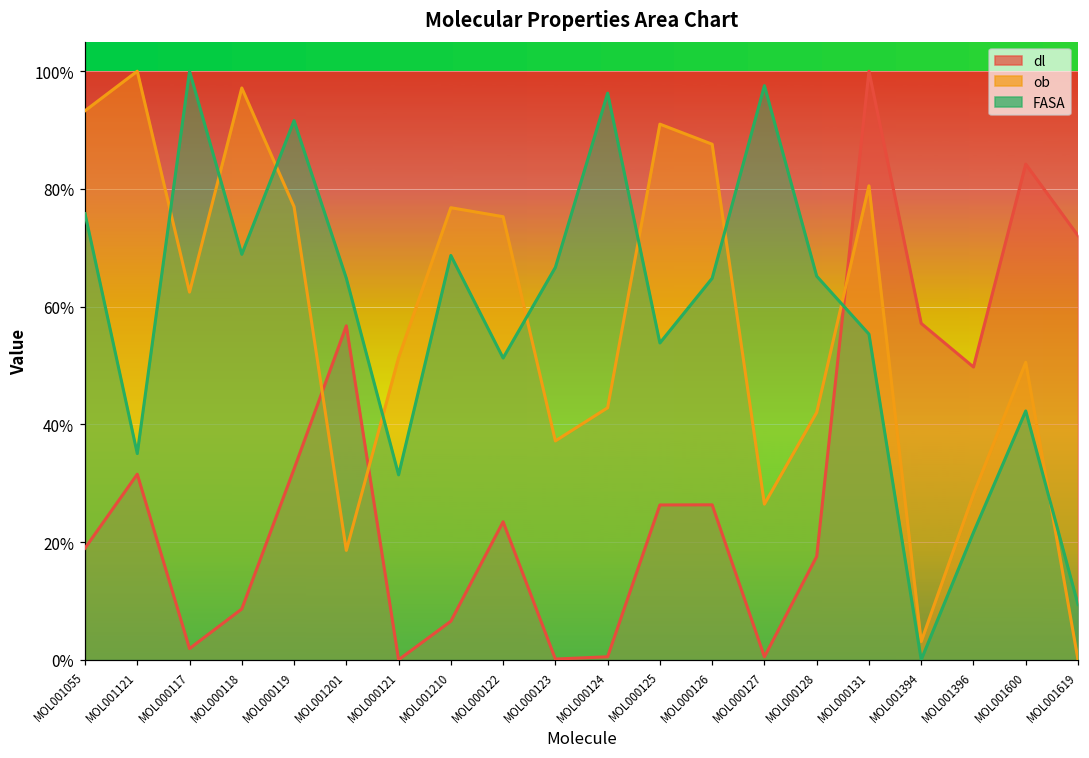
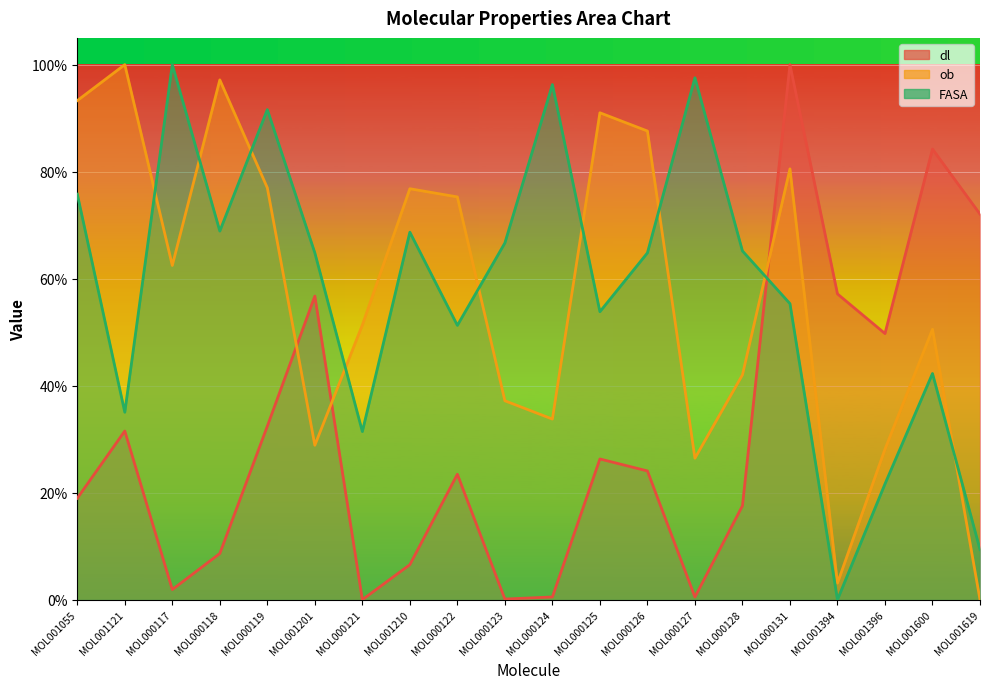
  {
    "dl": {
      "MOL001055": "19%",
      "MOL001121": "32%",
      "MOL000117": "2%",
      "MOL000118": "9%",
      "MOL000119": "32%",
      "MOL001201": "57%",
      "MOL000121": "0%",
      "MOL001210": "7%",
      "MOL000122": "23%",
      "MOL000123": "0%",
      "MOL000124": "1%",
      "MOL000125": "26%",
-     "MOL000126": "26%",
+     "MOL000126": "24%",
      "MOL000127": "1%",
      "MOL000128": "18%",
      "MOL000131": "100%",
      "MOL001394": "57%",
      "MOL001396": "50%",
      "MOL001600": "84%",
      "MOL001619": "72%"
    },
    "ob": {
      "MOL001055": "93%",
      "MOL001121": "100%",
      "MOL000117": "62%",
      "MOL000118": "97%",
      "MOL000119": "77%",
-     "MOL001201": "19%",
+     "MOL001201": "29%",
      "MOL000121": "51%",
      "MOL001210": "77%",
      "MOL000122": "75%",
      "MOL000123": "37%",
-     "MOL000124": "43%",
+     "MOL000124": "34%",
      "MOL000125": "91%",
      "MOL000126": "88%",
      "MOL000127": "26%",
      "MOL000128": "42%",
      "MOL000131": "81%",
      "MOL001394": "3%",
      "MOL001396": "28%",
      "MOL001600": "51%",
      "MOL001619": "0%"
    },
    "FASA": {
      "MOL001055": "76%",
      "MOL001121": "35%",
      "MOL000117": "100%",
      "MOL000118": "69%",
      "MOL000119": "92%",
      "MOL001201": "65%",
      "MOL000121": "31%",
      "MOL001210": "69%",
      "MOL000122": "51%",
      "MOL000123": "67%",
      "MOL000124": "96%",
      "MOL000125": "54%",
      "MOL000126": "65%",
      "MOL000127": "98%",
      "MOL000128": "65%",
      "MOL000131": "55%",
      "MOL001394": "0%",
      "MOL001396": "22%",
      "MOL001600": "42%",
      "MOL001619": "9%"
    }
  }
